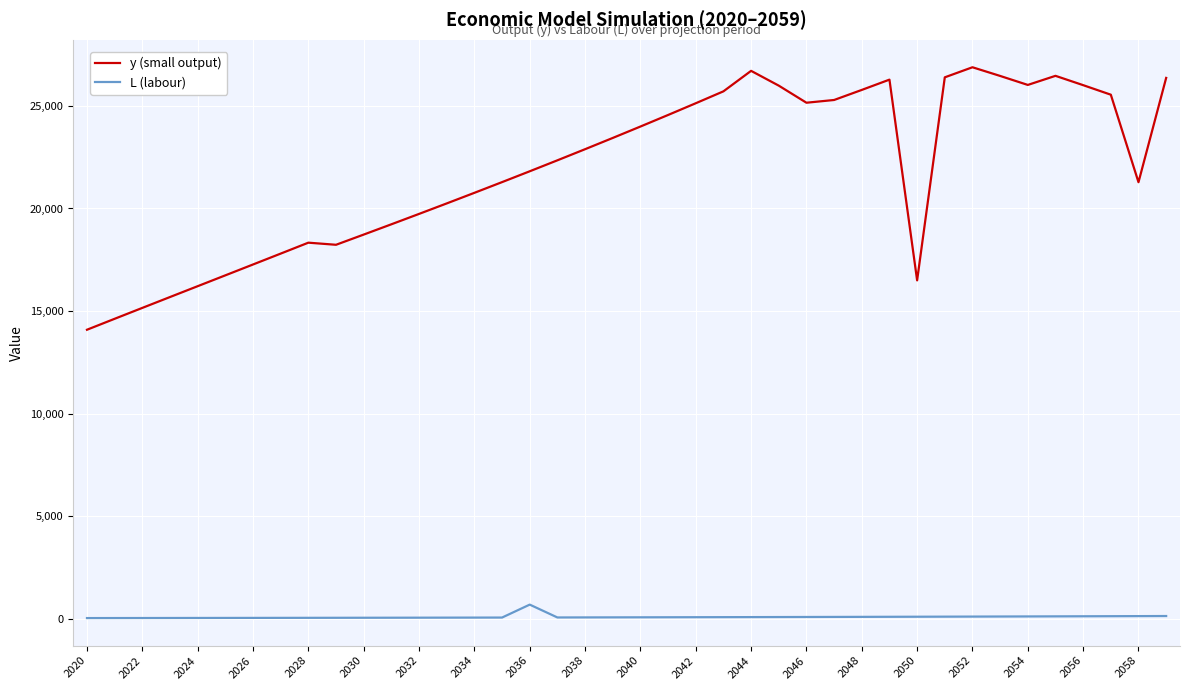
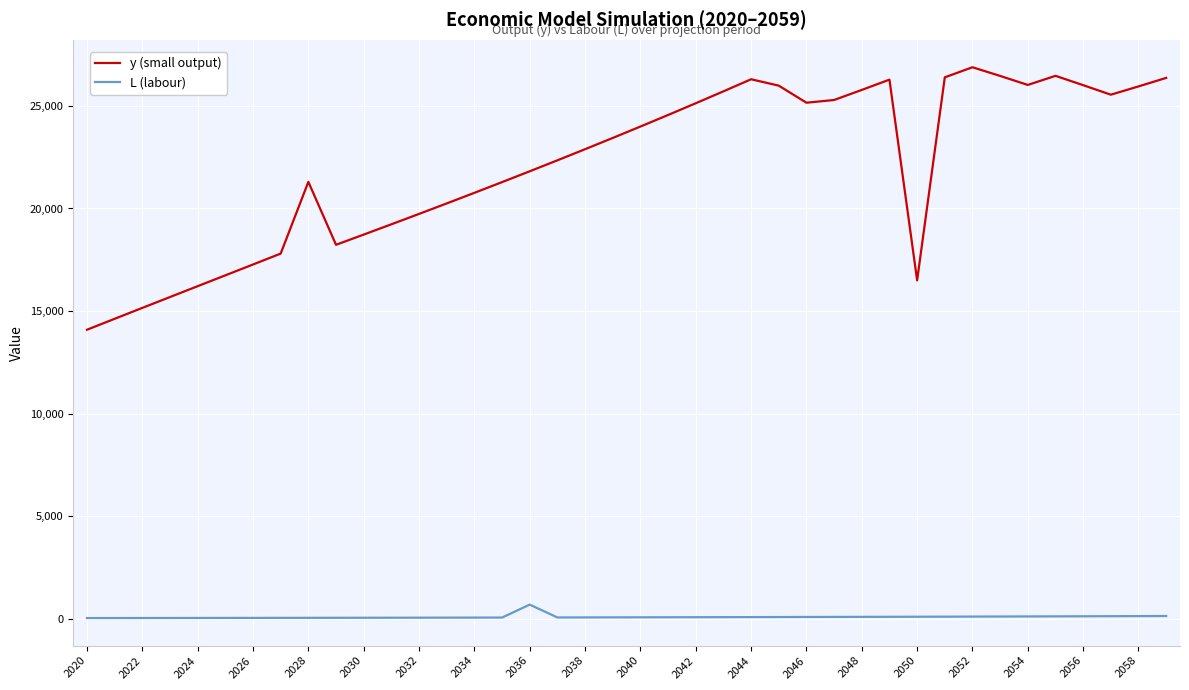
  {
    "y (small output)": {
      "2020": "14,100",
      "2022": "15,200",
      "2024": "16,200",
      "2026": "17,300",
-     "2028": "18,300",
+     "2028": "21,300",
      "2030": "18,700",
      "2032": "19,700",
      "2034": "20,800",
      "2036": "21,800",
      "2038": "22,900",
      "2040": "24,000",
      "2042": "25,100",
-     "2044": "26,700",
+     "2044": "26,300",
      "2046": "25,200",
      "2048": "25,800",
      "2050": "16,500",
      "2052": "26,900",
      "2054": "26,000",
      "2056": "26,000",
-     "2058": "21,300"
+     "2058": "25,900"
    },
    "L (labour)": {
      "2020": "0",
      "2022": "0",
      "2024": "100",
      "2026": "100",
      "2028": "100",
      "2030": "100",
      "2032": "100",
      "2034": "100",
      "2036": "700",
      "2038": "100",
      "2040": "100",
      "2042": "100",
      "2044": "100",
      "2046": "100",
      "2048": "100",
      "2050": "100",
      "2052": "100",
      "2054": "100",
      "2056": "100",
      "2058": "100"
    }
  }
